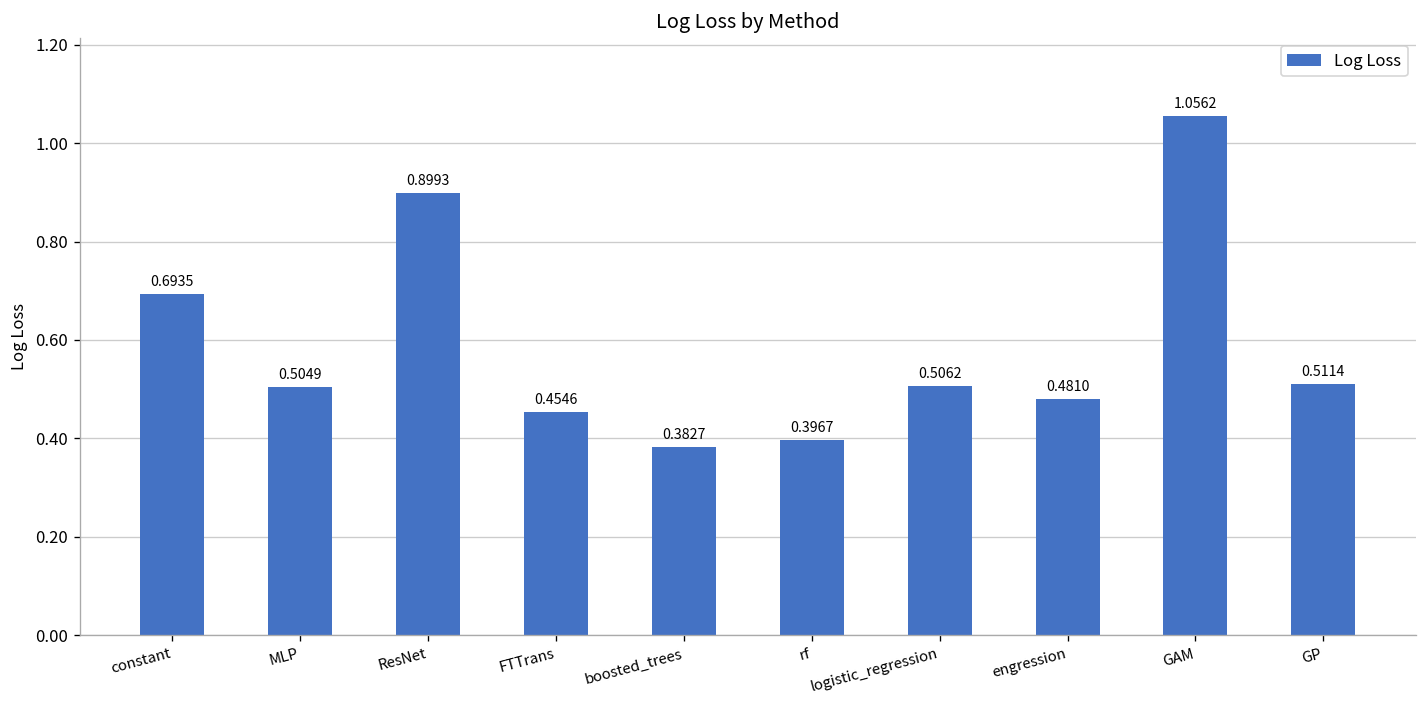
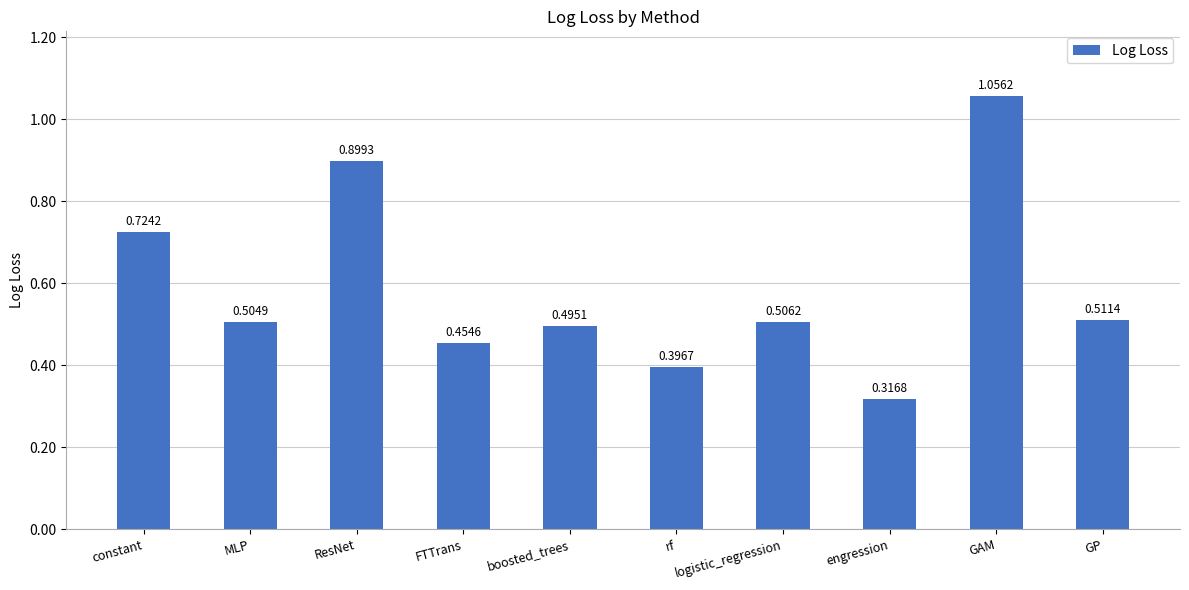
  {
-   "constant": 0.6935,
+   "constant": 0.7242,
    "MLP": 0.5049,
    "ResNet": 0.8993,
    "FTTrans": 0.4546,
-   "boosted_trees": 0.3827,
+   "boosted_trees": 0.4951,
    "rf": 0.3967,
    "logistic_regression": 0.5062,
-   "engression": 0.4810,
+   "engression": 0.3168,
    "GAM": 1.0562,
    "GP": 0.5114
  }
